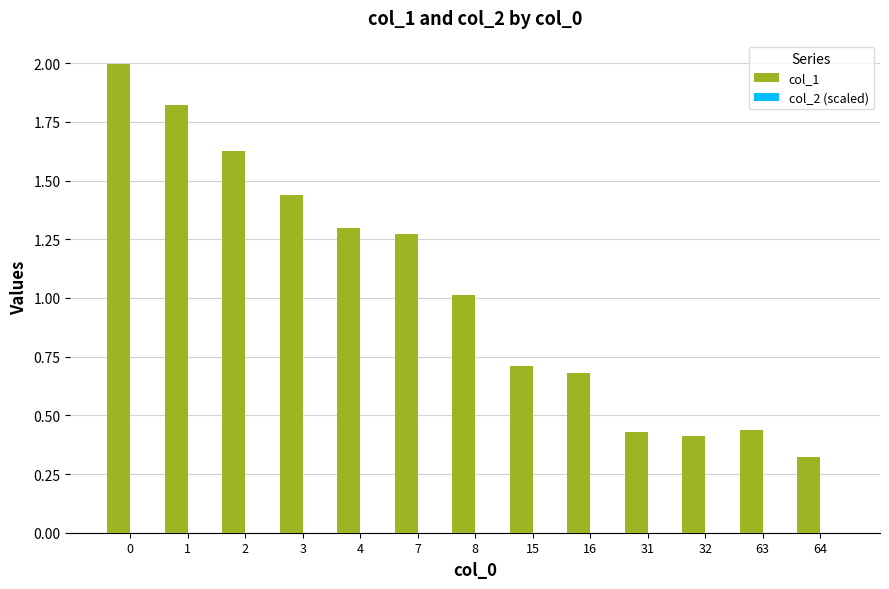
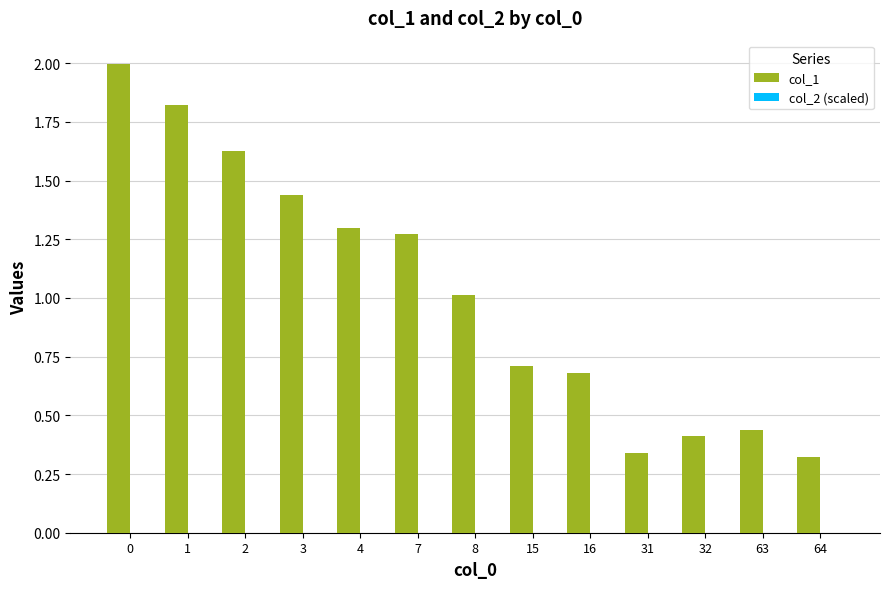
  {
    "col_1": {
      "0": 2.00,
      "1": 1.82,
      "2": 1.63,
      "3": 1.44,
      "4": 1.30,
      "7": 1.27,
      "8": 1.01,
      "15": 0.71,
      "16": 0.68,
-     "31": 0.43,
+     "31": 0.34,
      "32": 0.41,
      "63": 0.44,
      "64": 0.32
    },
    "col_2 (scaled)": {
      "0": 0.00
    }
  }
